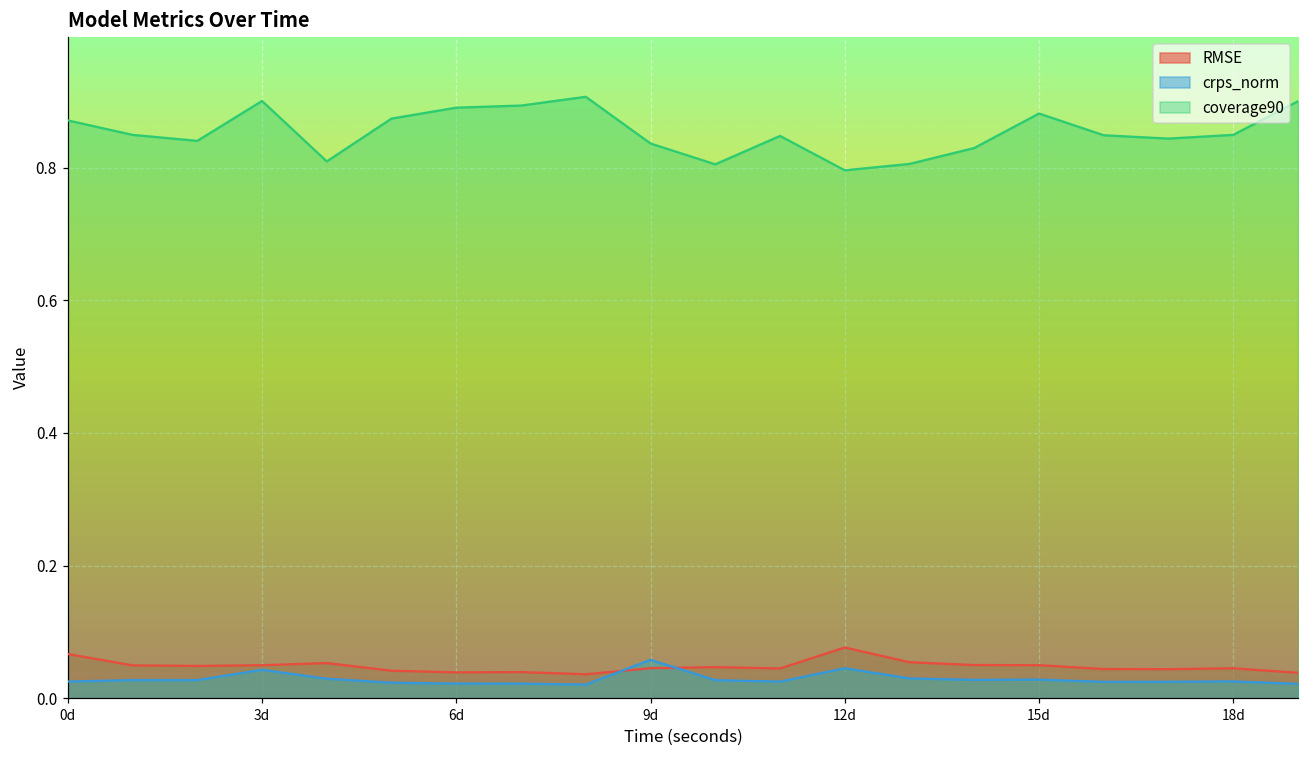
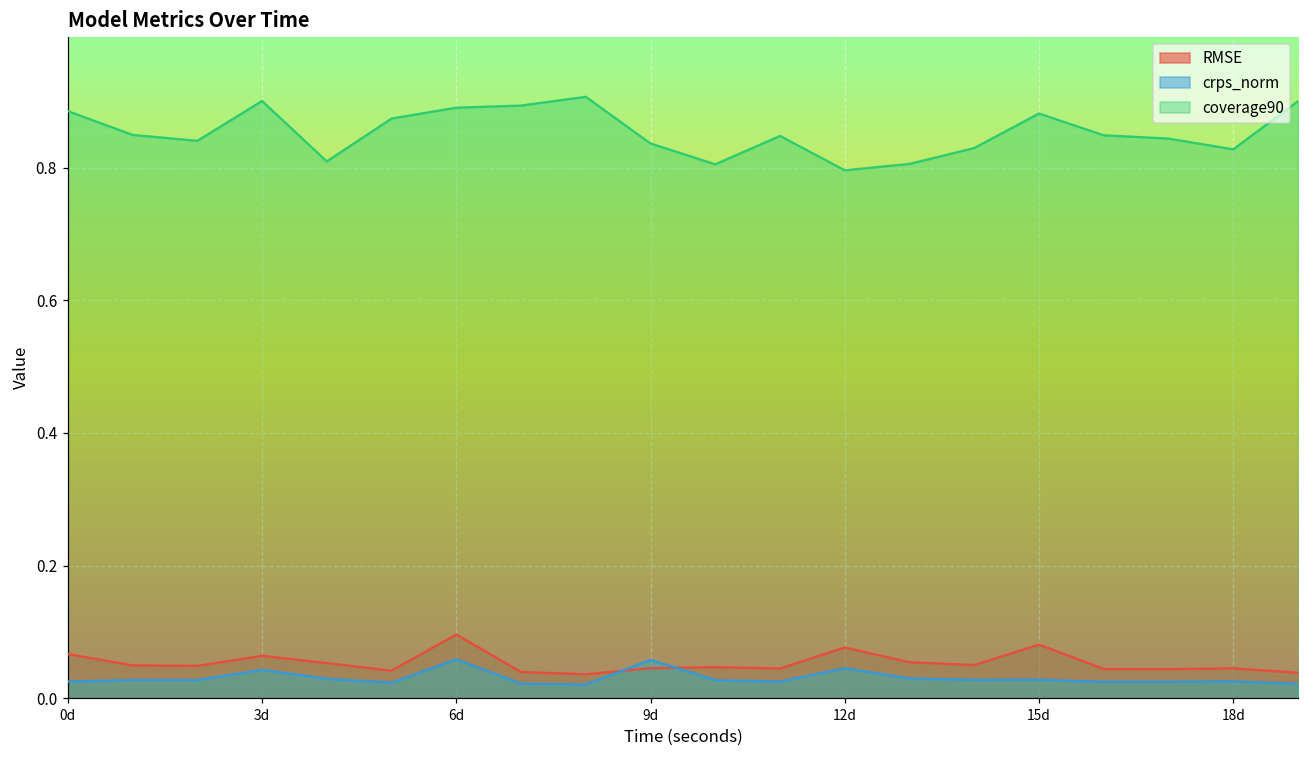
  {
    "RMSE": {
      "0d": 0.07,
-     "3d": 0.05,
-     "6d": 0.04,
+     "3d": 0.06,
+     "6d": 0.10,
      "9d": 0.05,
      "12d": 0.08,
-     "15d": 0.05,
+     "15d": 0.08,
      "18d": 0.05
    },
    "crps_norm": {
      "0d": 0.03,
      "3d": 0.04,
-     "6d": 0.02,
+     "6d": 0.06,
      "9d": 0.06,
      "12d": 0.05,
      "15d": 0.03,
      "18d": 0.03
    },
    "coverage90": {
-     "0d": 0.87,
+     "0d": 0.89,
      "3d": 0.90,
      "6d": 0.89,
      "9d": 0.84,
      "12d": 0.80,
      "15d": 0.88,
-     "18d": 0.85
+     "18d": 0.83
    }
  }
